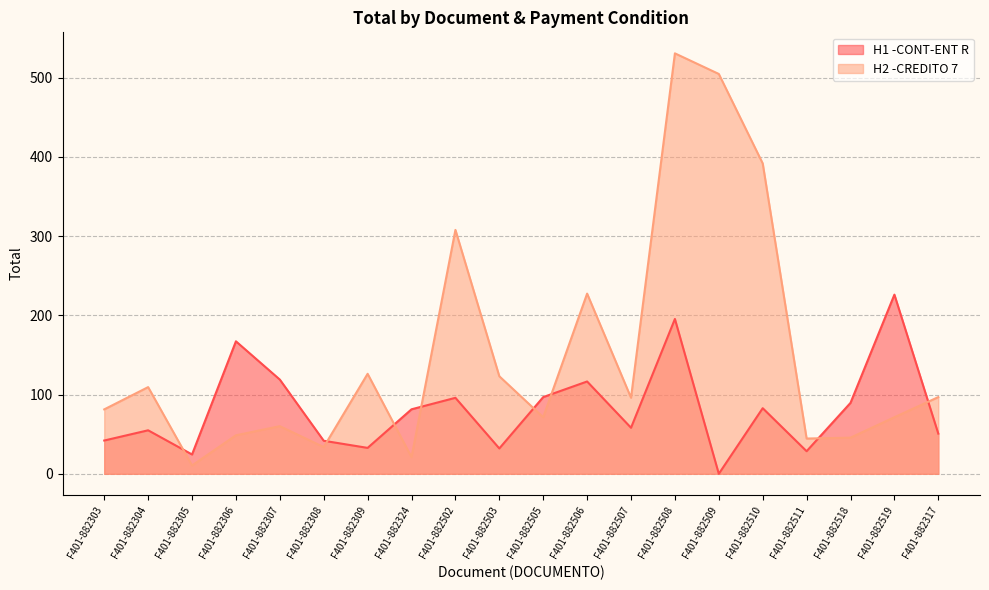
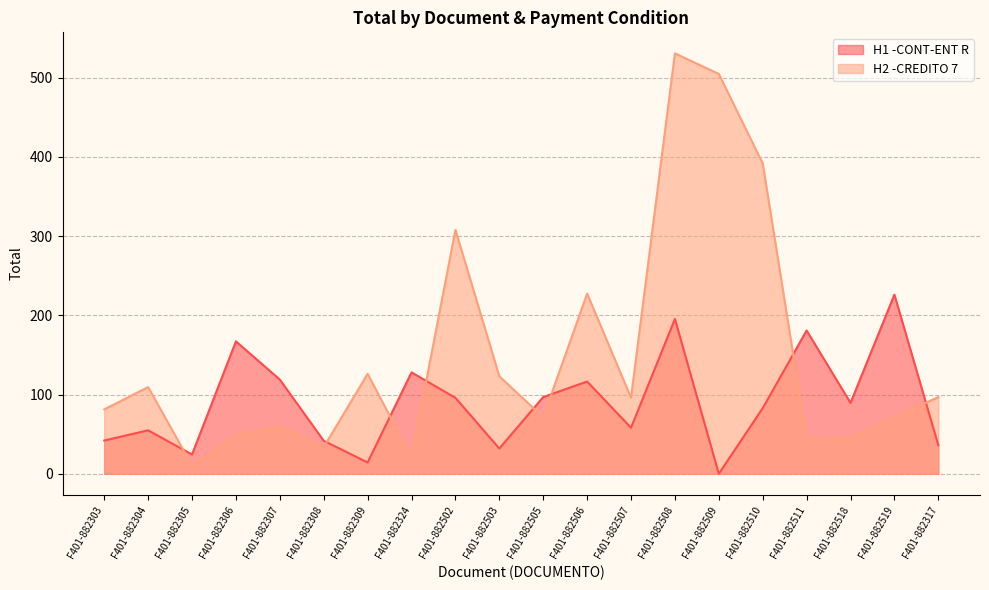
  {
    "H1 -CONT-ENT R": {
      "F401-882303": 40,
      "F401-882304": 50,
      "F401-882305": 20,
      "F401-882306": 170,
      "F401-882307": 120,
      "F401-882308": 40,
-     "F401-882309": 30,
-     "F401-882324": 80,
+     "F401-882309": 10,
+     "F401-882324": 130,
      "F401-882502": 100,
      "F401-882503": 30,
      "F401-882505": 100,
      "F401-882506": 120,
      "F401-882507": 60,
      "F401-882508": 200,
      "F401-882509": 0,
      "F401-882510": 80,
-     "F401-882511": 30,
+     "F401-882511": 180,
      "F401-882518": 90,
      "F401-882519": 230,
-     "F401-882317": 50
+     "F401-882317": 40
    },
    "H2 -CREDITO 7": {
      "F401-882303": 80,
      "F401-882304": 110,
      "F401-882305": 10,
      "F401-882306": 50,
      "F401-882307": 60,
      "F401-882308": 30,
      "F401-882309": 130,
      "F401-882324": 20,
      "F401-882502": 310,
      "F401-882503": 120,
      "F401-882505": 70,
      "F401-882506": 230,
      "F401-882507": 100,
      "F401-882508": 530,
      "F401-882509": 500,
      "F401-882510": 390,
      "F401-882511": 40,
      "F401-882518": 50,
      "F401-882519": 70,
      "F401-882317": 100
    }
  }
